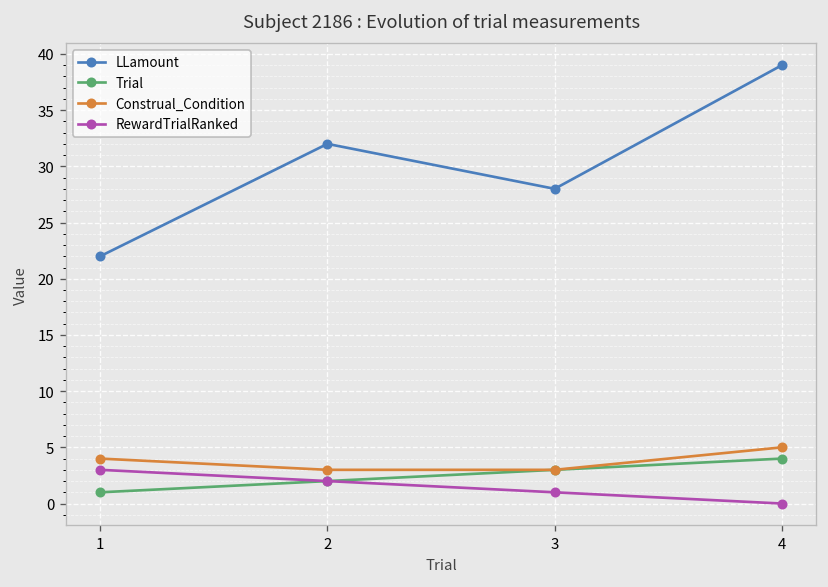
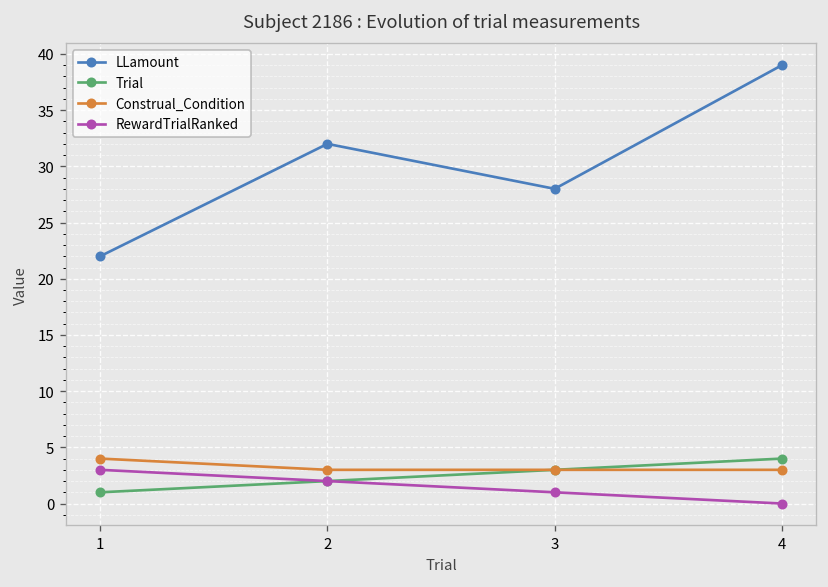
  {
    "LLamount": {
      "1": 22,
      "2": 32,
      "3": 28,
      "4": 39
    },
    "Trial": {
      "1": 1,
      "4": 4
    },
    "Construal_Condition": {
      "1": 4,
      "2": 3,
-     "4": 5
+     "4": 3
    },
    "RewardTrialRanked": {
      "1": 3,
      "3": 1,
      "4": 0
    }
  }
